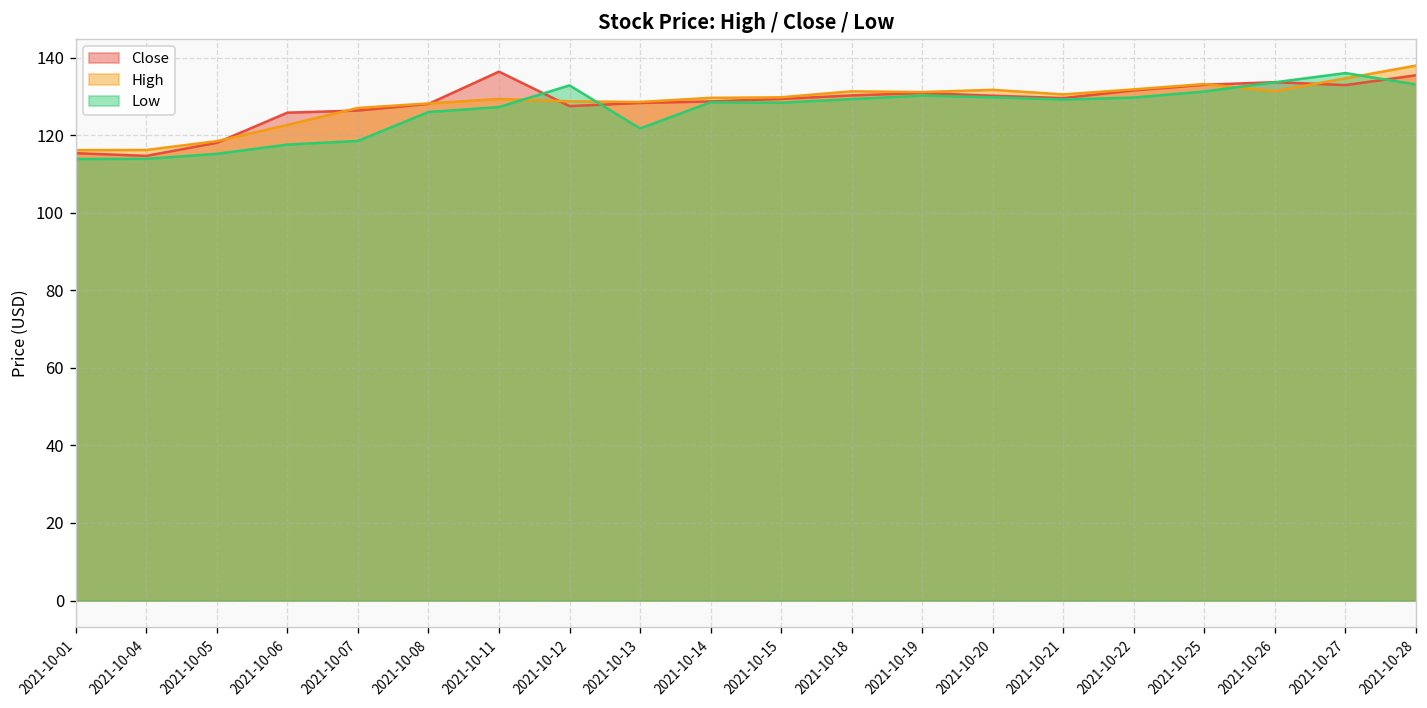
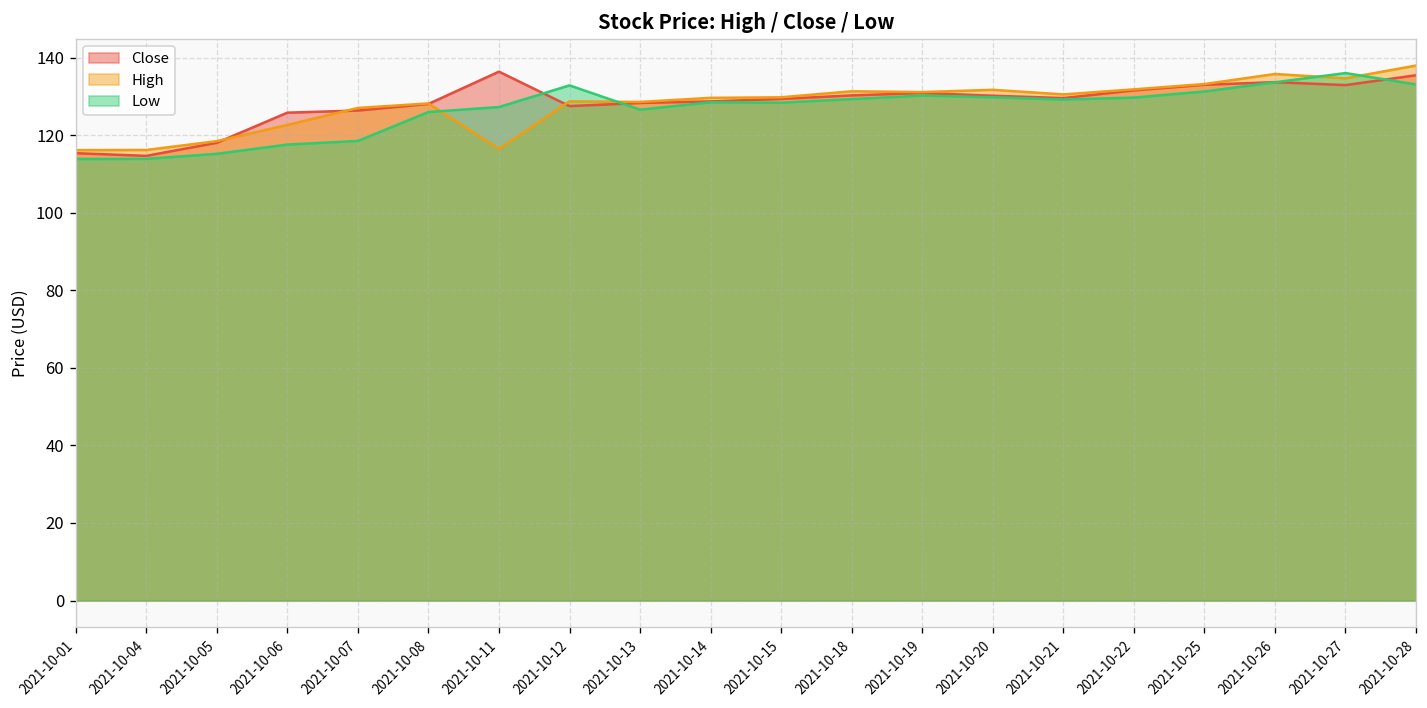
  {
    "Close": {
      "2021-10-06": 126,
      "2021-10-11": 136,
      "2021-10-12": 128,
      "2021-10-18": 130,
      "2021-10-27": 133,
      "2021-10-28": 135
    },
    "High": {
      "2021-10-04": 116,
      "2021-10-06": 123,
-     "2021-10-11": 129,
+     "2021-10-11": 116,
      "2021-10-12": 129,
      "2021-10-14": 130,
      "2021-10-18": 131,
      "2021-10-20": 132,
      "2021-10-21": 131,
-     "2021-10-26": 131,
+     "2021-10-26": 136,
      "2021-10-27": 135,
      "2021-10-28": 138
    },
    "Low": {
      "2021-10-01": 114,
      "2021-10-05": 115,
      "2021-10-06": 118,
      "2021-10-07": 119,
      "2021-10-08": 126,
      "2021-10-11": 127,
      "2021-10-12": 133,
-     "2021-10-13": 122,
+     "2021-10-13": 127,
      "2021-10-15": 128,
      "2021-10-18": 129,
      "2021-10-22": 130,
      "2021-10-25": 131,
      "2021-10-27": 136,
      "2021-10-28": 133
    }
  }
